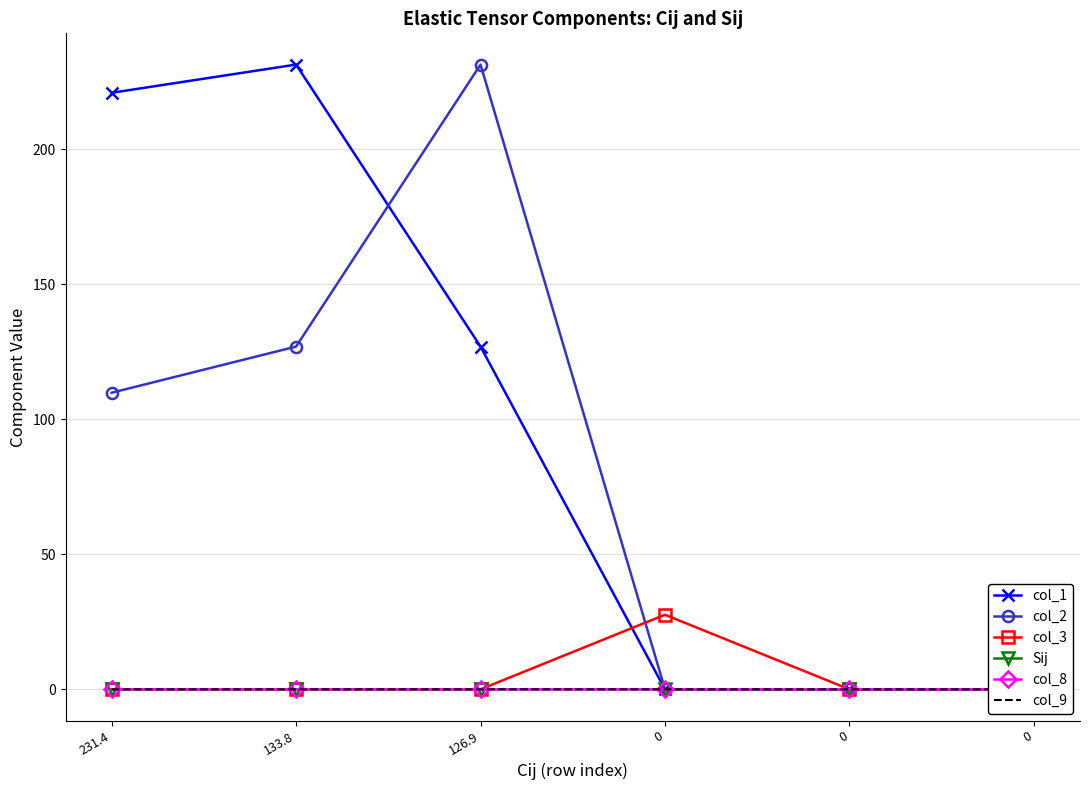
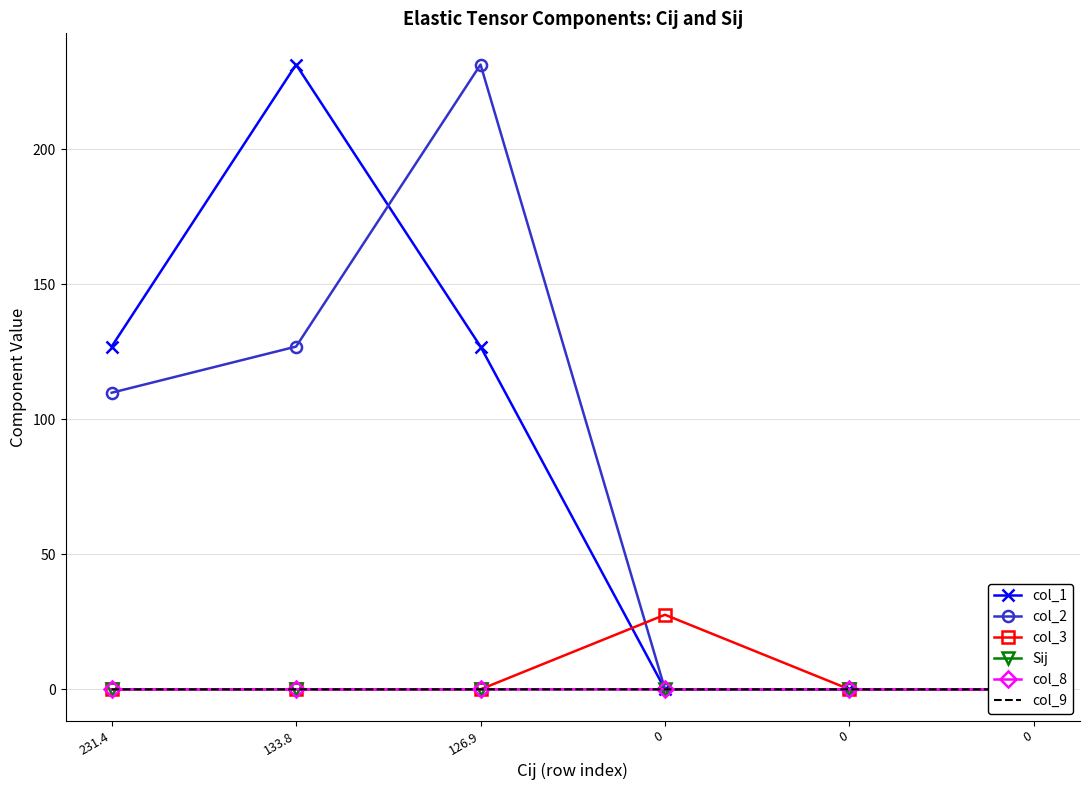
  {
    "col_1": {
-     "231.4": 221,
+     "231.4": 127,
      "133.8": 231,
      "126.9": 127
    },
    "col_2": {
      "231.4": 110,
      "133.8": 127,
      "126.9": 231
    }
  }
